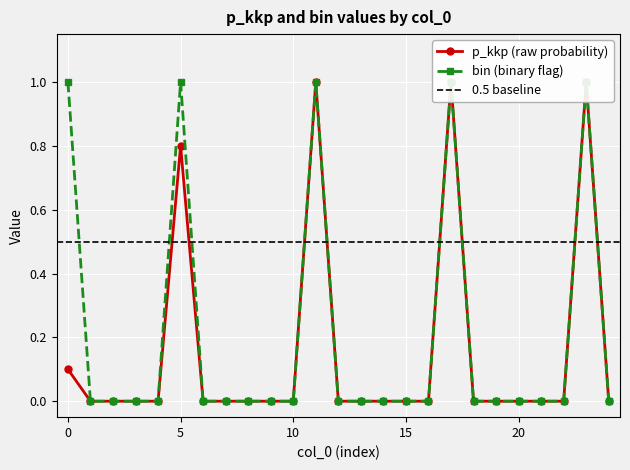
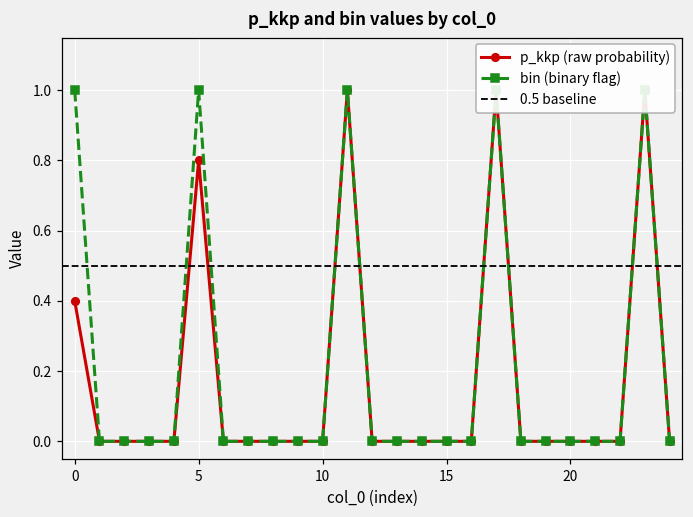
  {
    "p_kkp (raw probability)": {
-     "0": 0.1,
+     "0": 0.4,
      "5": 0.8
    },
    "bin (binary flag)": {
      "0": 1.0,
      "5": 1.0
    }
  }
